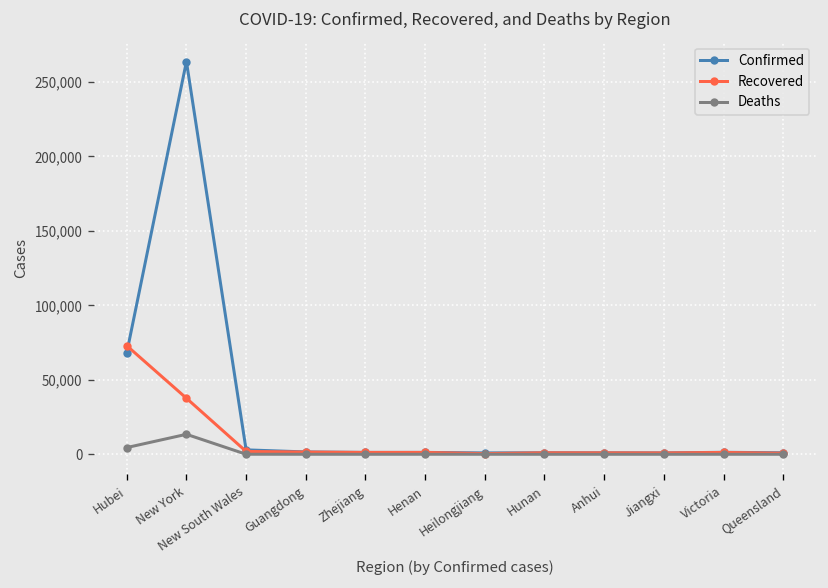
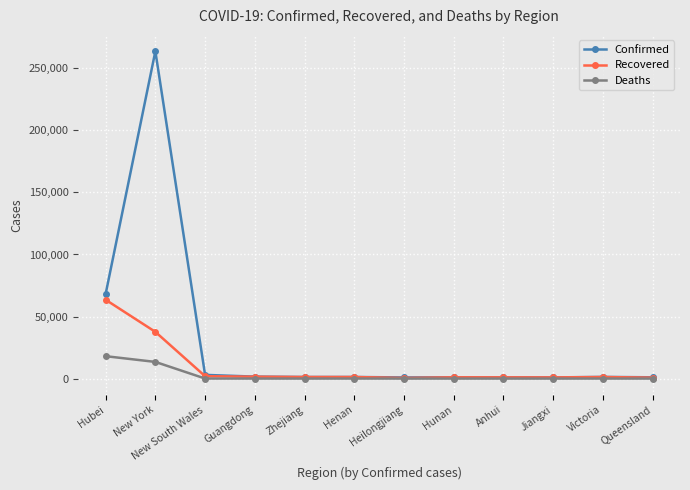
  {
    "Confirmed": {
      "Hubei": "68,000",
      "New York": "264,000"
    },
    "Recovered": {
-     "Hubei": "73,000",
+     "Hubei": "64,000",
      "New York": "38,000"
    },
    "Deaths": {
-     "Hubei": "5,000",
+     "Hubei": "18,000",
      "New York": "13,000"
    }
  }
